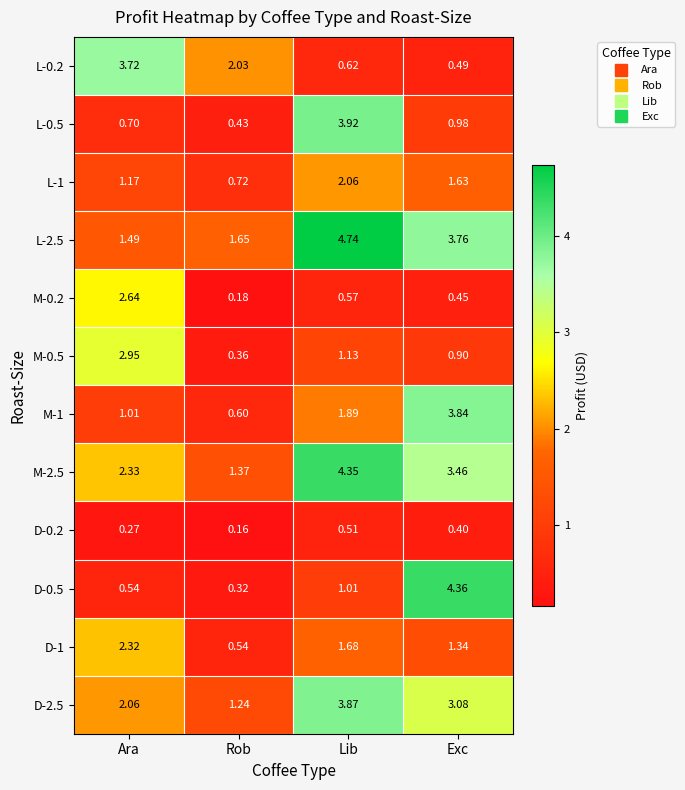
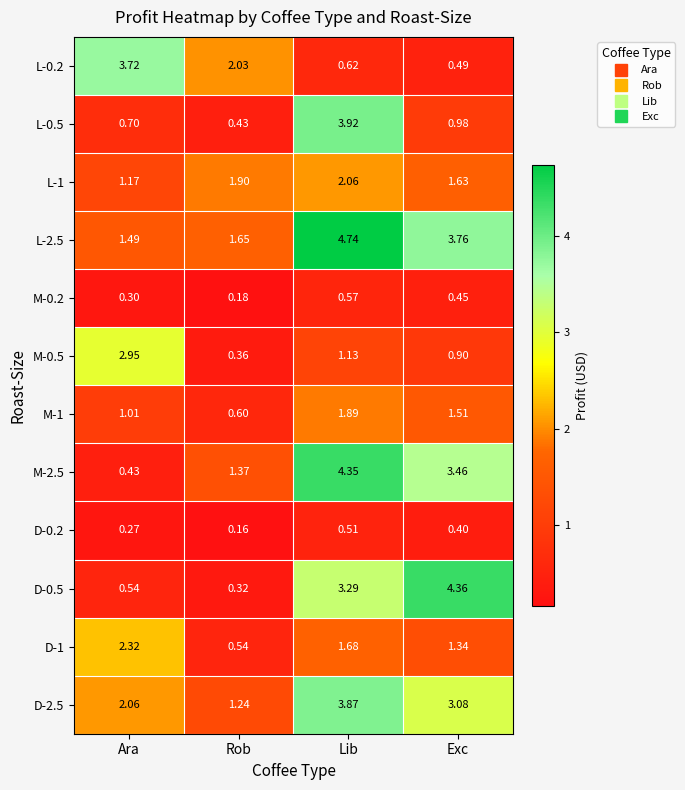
  {
    "L-0.2": {
      "Ara": 3.72,
      "Rob": 2.03,
      "Lib": 0.62,
      "Exc": 0.49
    },
    "L-0.5": {
      "Ara": 0.70,
      "Rob": 0.43,
      "Lib": 3.92,
      "Exc": 0.98
    },
    "L-1": {
      "Ara": 1.17,
-     "Rob": 0.72,
+     "Rob": 1.90,
      "Lib": 2.06,
      "Exc": 1.63
    },
    "L-2.5": {
      "Ara": 1.49,
      "Rob": 1.65,
      "Lib": 4.74,
      "Exc": 3.76
    },
    "M-0.2": {
-     "Ara": 2.64,
+     "Ara": 0.30,
      "Rob": 0.18,
      "Lib": 0.57,
      "Exc": 0.45
    },
    "M-0.5": {
      "Ara": 2.95,
      "Rob": 0.36,
      "Lib": 1.13,
      "Exc": 0.90
    },
    "M-1": {
      "Ara": 1.01,
      "Rob": 0.60,
      "Lib": 1.89,
-     "Exc": 3.84
+     "Exc": 1.51
    },
    "M-2.5": {
-     "Ara": 2.33,
+     "Ara": 0.43,
      "Rob": 1.37,
      "Lib": 4.35,
      "Exc": 3.46
    },
    "D-0.2": {
      "Ara": 0.27,
      "Rob": 0.16,
      "Lib": 0.51,
      "Exc": 0.40
    },
    "D-0.5": {
      "Ara": 0.54,
      "Rob": 0.32,
-     "Lib": 1.01,
+     "Lib": 3.29,
      "Exc": 4.36
    },
    "D-1": {
      "Ara": 2.32,
      "Rob": 0.54,
      "Lib": 1.68,
      "Exc": 1.34
    },
    "D-2.5": {
      "Ara": 2.06,
      "Rob": 1.24,
      "Lib": 3.87,
      "Exc": 3.08
    }
  }
